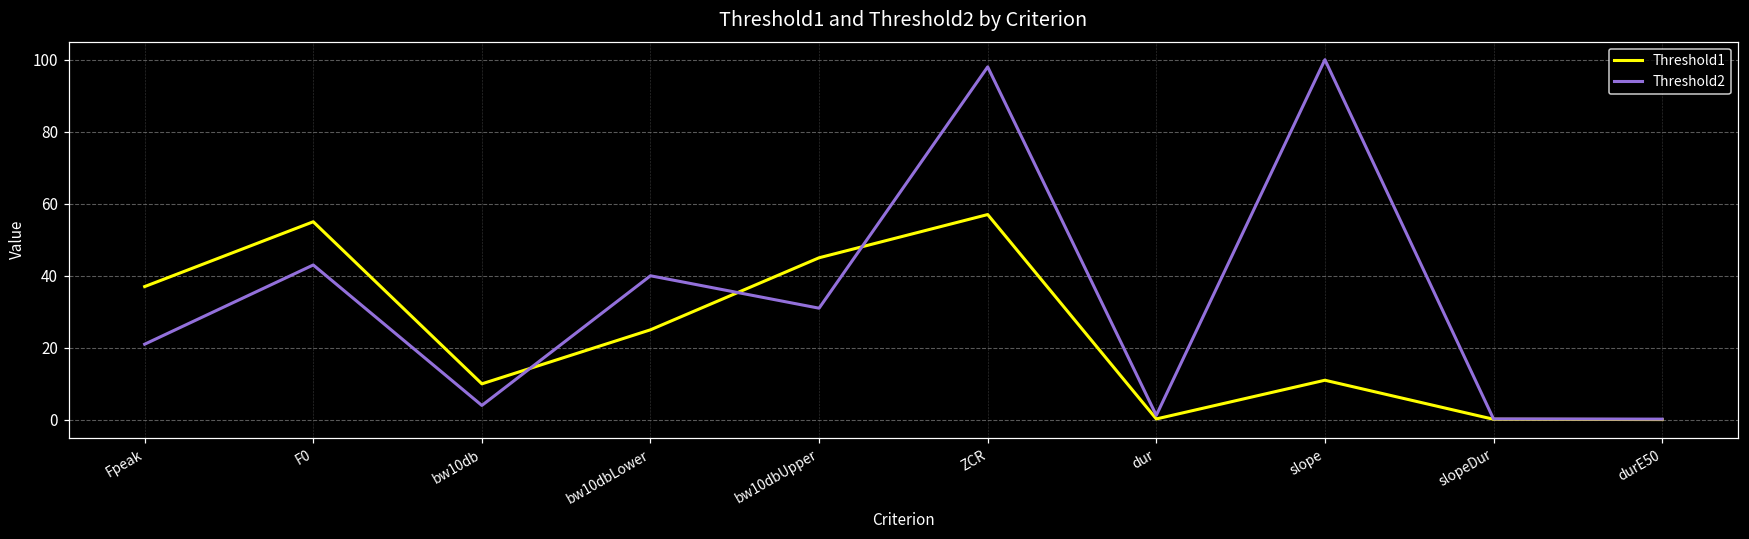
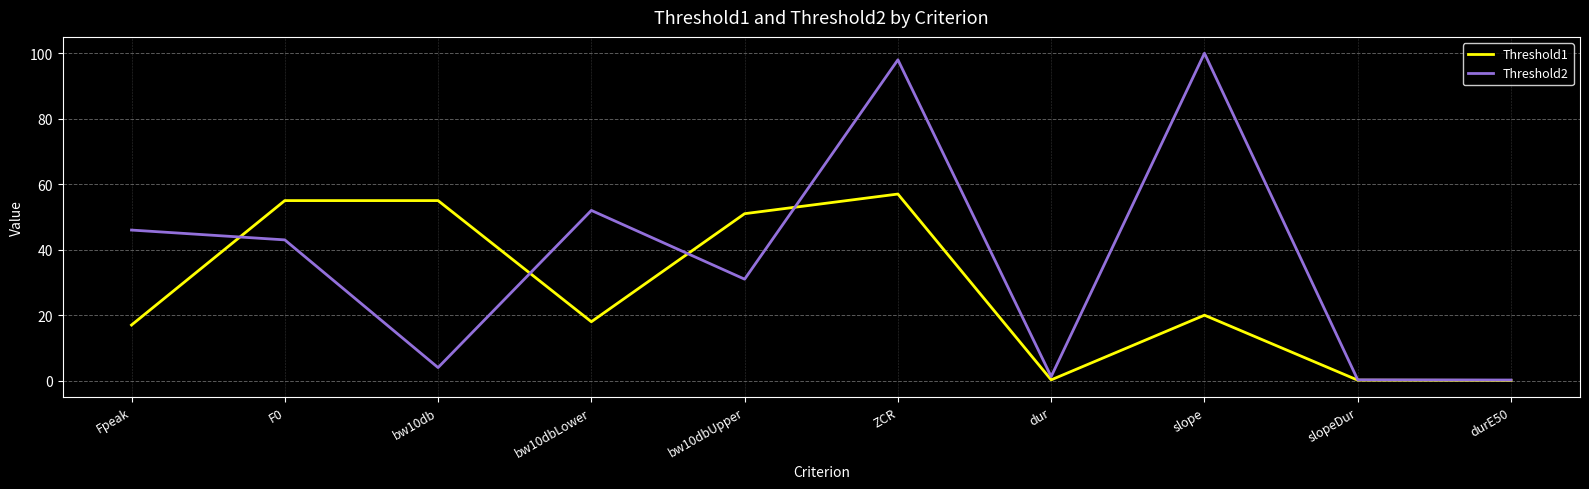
  {
    "Threshold1": {
-     "Fpeak": 37,
+     "Fpeak": 17,
      "F0": 55,
-     "bw10db": 10,
-     "bw10dbLower": 25,
-     "bw10dbUpper": 45,
+     "bw10db": 55,
+     "bw10dbLower": 18,
+     "bw10dbUpper": 51,
      "ZCR": 57,
      "dur": 0,
-     "slope": 11
+     "slope": 20
    },
    "Threshold2": {
-     "Fpeak": 21,
+     "Fpeak": 46,
      "F0": 43,
      "bw10db": 4,
-     "bw10dbLower": 40,
+     "bw10dbLower": 52,
      "bw10dbUpper": 31,
      "ZCR": 98,
      "dur": 1,
      "slope": 100
    }
  }
